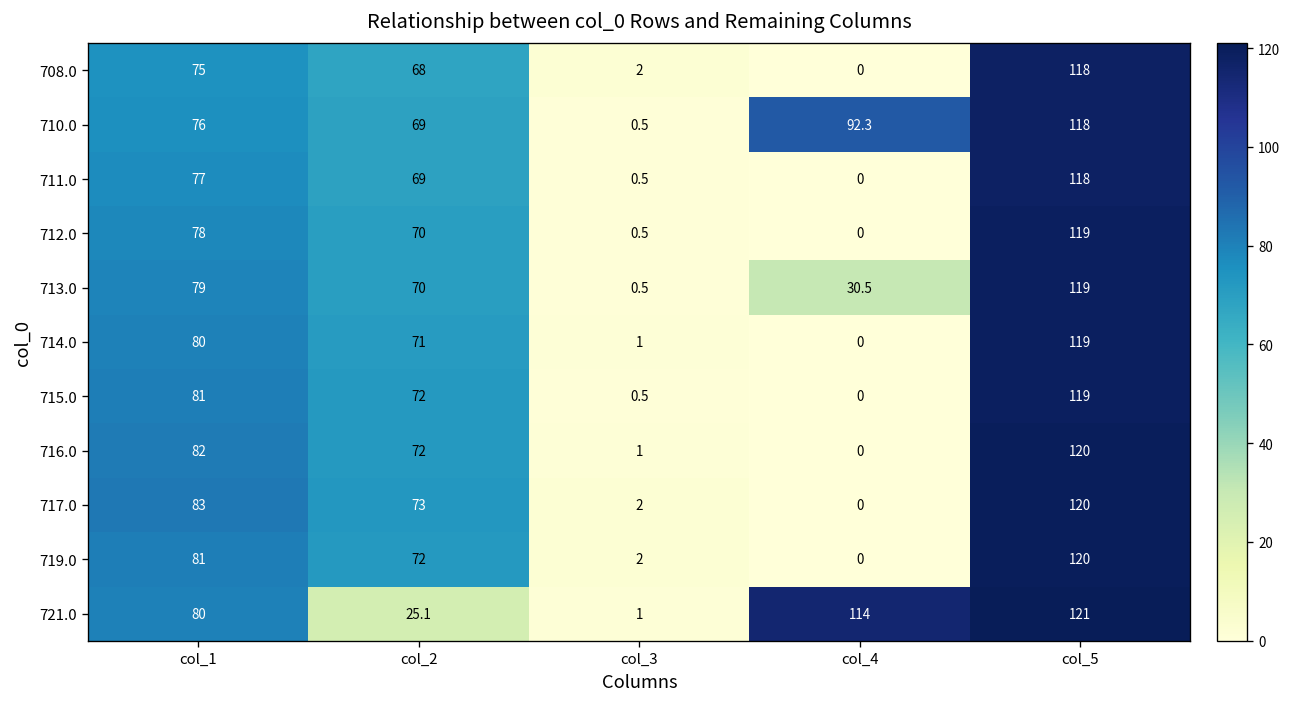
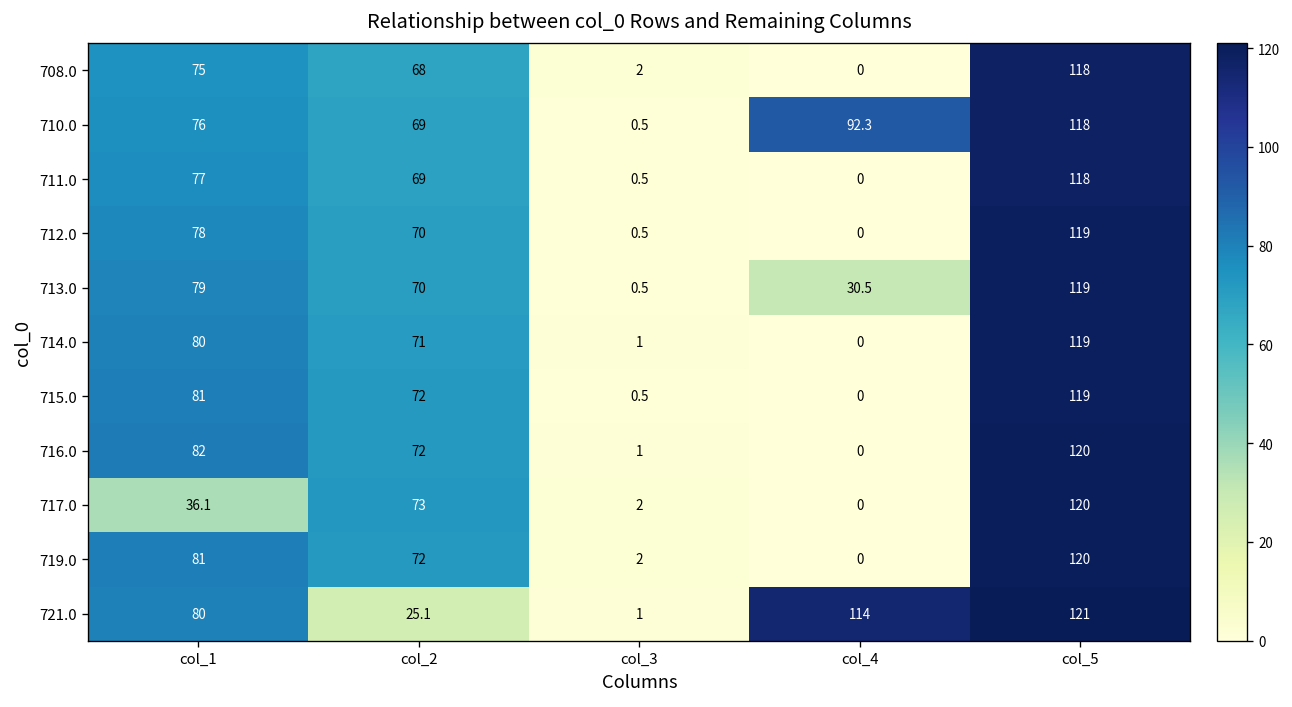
  {
    "708.0": {
      "col_1": 75,
      "col_2": 68,
      "col_3": 2,
      "col_4": 0,
      "col_5": 118
    },
    "710.0": {
      "col_1": 76,
      "col_2": 69,
      "col_3": 0.5,
      "col_4": 92.3,
      "col_5": 118
    },
    "711.0": {
      "col_1": 77,
      "col_2": 69,
      "col_3": 0.5,
      "col_4": 0,
      "col_5": 118
    },
    "712.0": {
      "col_1": 78,
      "col_2": 70,
      "col_3": 0.5,
      "col_4": 0,
      "col_5": 119
    },
    "713.0": {
      "col_1": 79,
      "col_2": 70,
      "col_3": 0.5,
      "col_4": 30.5,
      "col_5": 119
    },
    "714.0": {
      "col_1": 80,
      "col_2": 71,
      "col_3": 1,
      "col_4": 0,
      "col_5": 119
    },
    "715.0": {
      "col_1": 81,
      "col_2": 72,
      "col_3": 0.5,
      "col_4": 0,
      "col_5": 119
    },
    "716.0": {
      "col_1": 82,
      "col_2": 72,
      "col_3": 1,
      "col_4": 0,
      "col_5": 120
    },
    "717.0": {
-     "col_1": 83,
+     "col_1": 36.1,
      "col_2": 73,
      "col_3": 2,
      "col_4": 0,
      "col_5": 120
    },
    "719.0": {
      "col_1": 81,
      "col_2": 72,
      "col_3": 2,
      "col_4": 0,
      "col_5": 120
    },
    "721.0": {
      "col_1": 80,
      "col_2": 25.1,
      "col_3": 1,
      "col_4": 114,
      "col_5": 121
    }
  }
